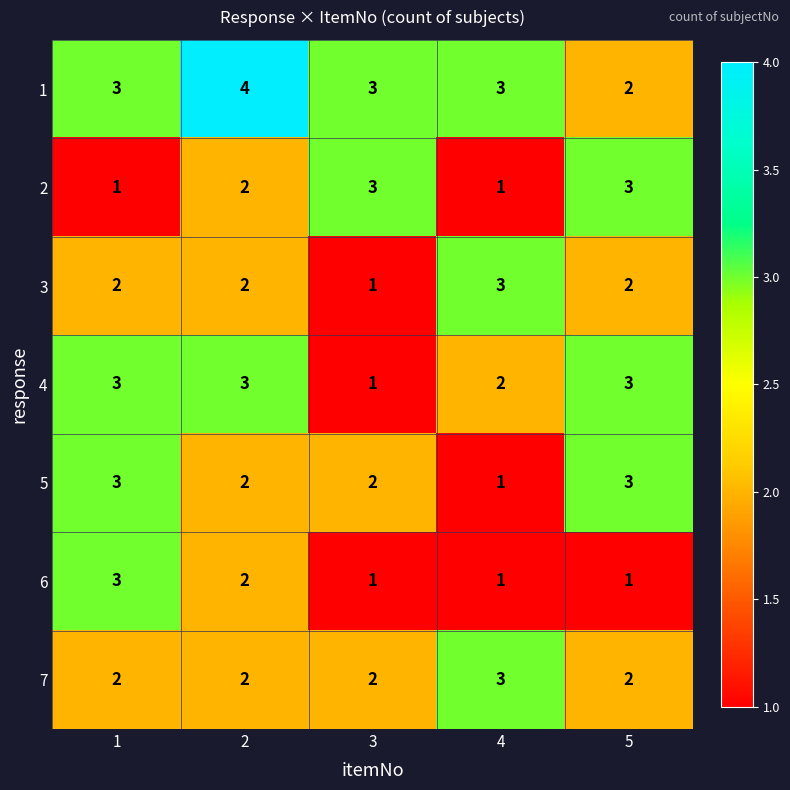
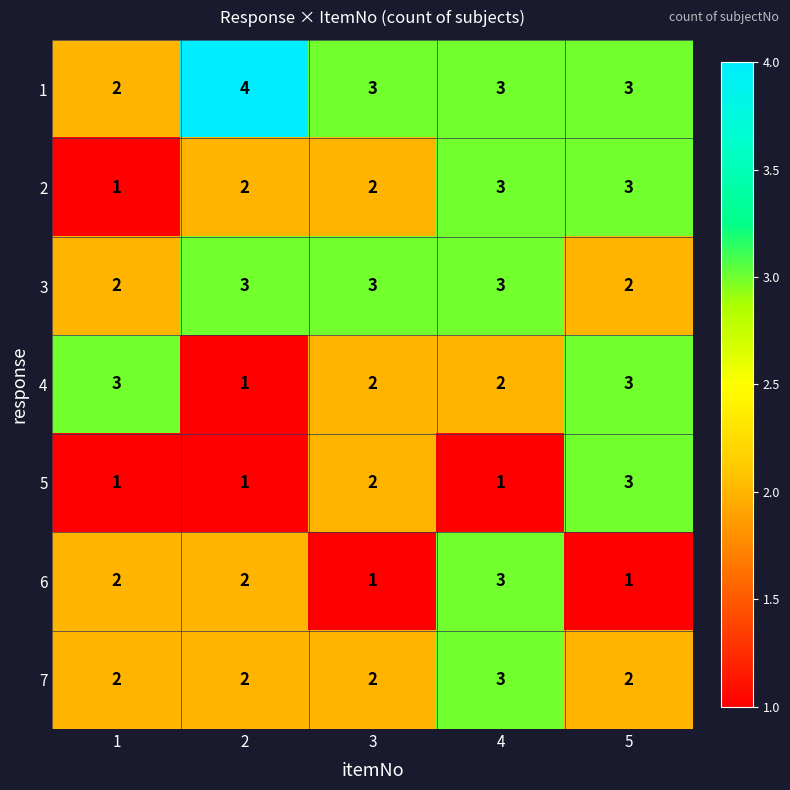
  {
    "1": {
-     "1": 3,
+     "1": 2,
      "2": 4,
      "3": 3,
      "4": 3,
-     "5": 2
+     "5": 3
    },
    "2": {
      "1": 1,
      "2": 2,
-     "3": 3,
-     "4": 1,
+     "3": 2,
+     "4": 3,
      "5": 3
    },
    "3": {
      "1": 2,
-     "2": 2,
-     "3": 1,
+     "2": 3,
+     "3": 3,
      "4": 3,
      "5": 2
    },
    "4": {
      "1": 3,
-     "2": 3,
-     "3": 1,
+     "2": 1,
+     "3": 2,
      "4": 2,
      "5": 3
    },
    "5": {
-     "1": 3,
-     "2": 2,
+     "1": 1,
+     "2": 1,
      "3": 2,
      "4": 1,
      "5": 3
    },
    "6": {
-     "1": 3,
+     "1": 2,
      "2": 2,
      "3": 1,
-     "4": 1,
+     "4": 3,
      "5": 1
    },
    "7": {
      "1": 2,
      "2": 2,
      "3": 2,
      "4": 3,
      "5": 2
    }
  }
